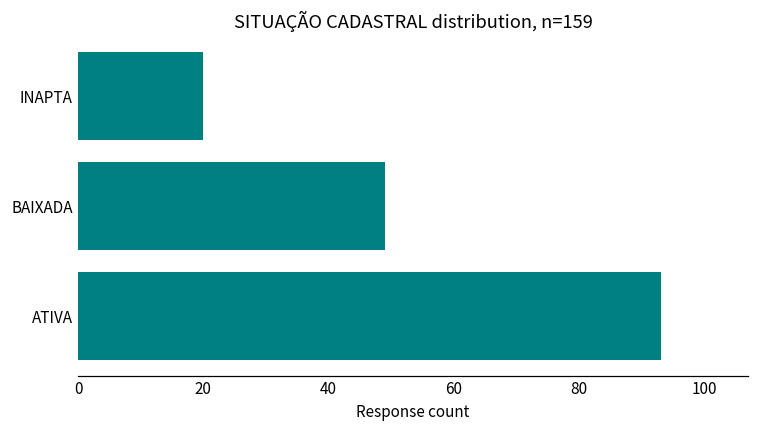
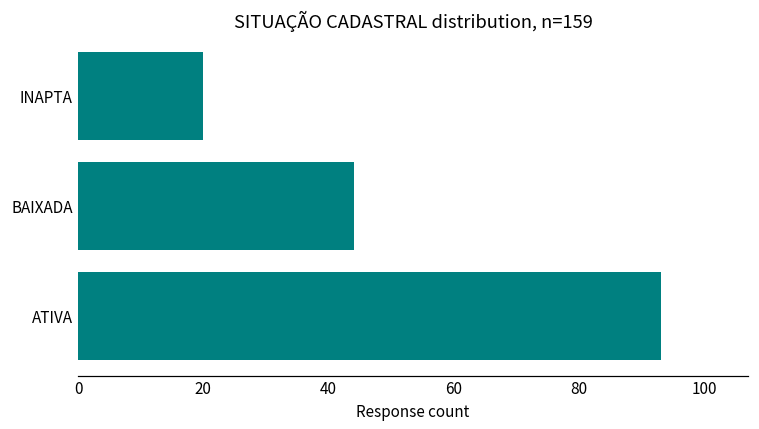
  {
    "INAPTA": 20,
-   "BAIXADA": 49,
+   "BAIXADA": 44,
    "ATIVA": 93
  }
